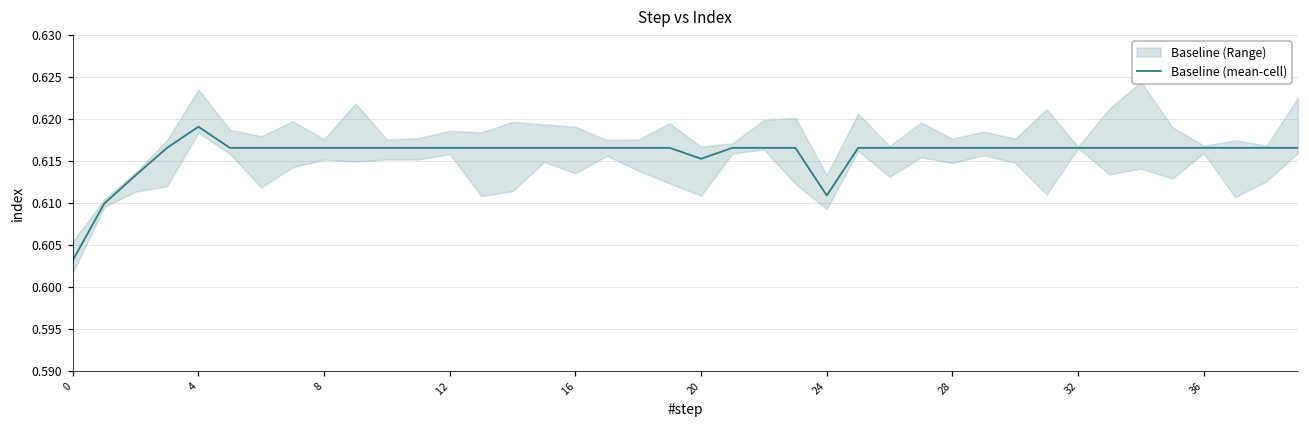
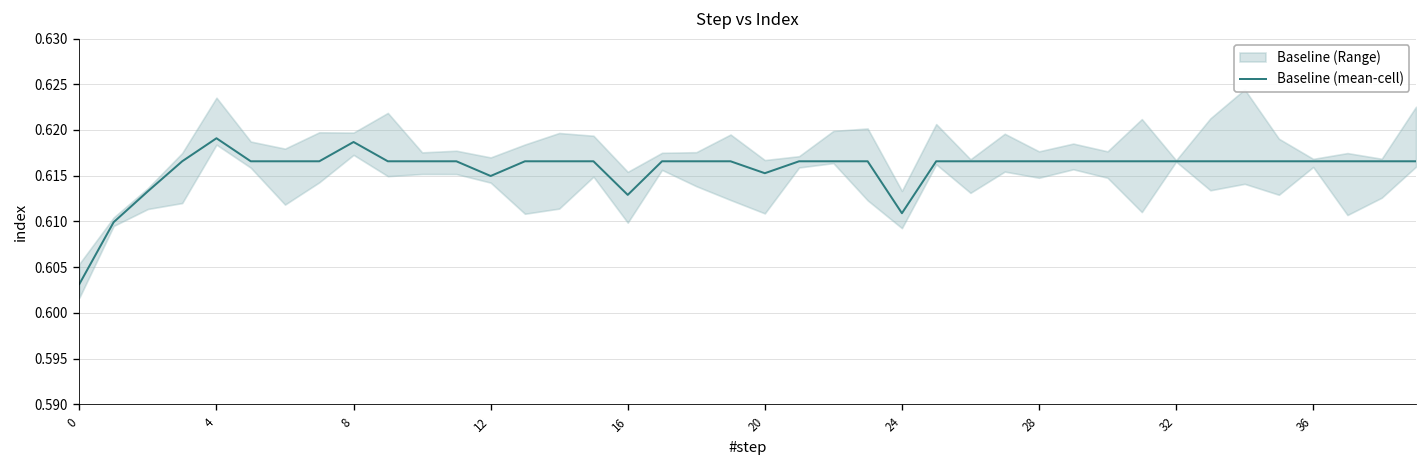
  {
    "Baseline (mean-cell)": {
      "0": 0.603,
      "4": 0.619,
-     "8": 0.617,
-     "12": 0.617,
-     "16": 0.617,
+     "8": 0.619,
+     "12": 0.615,
+     "16": 0.613,
      "20": 0.615,
      "24": 0.611,
      "28": 0.617
    }
  }
